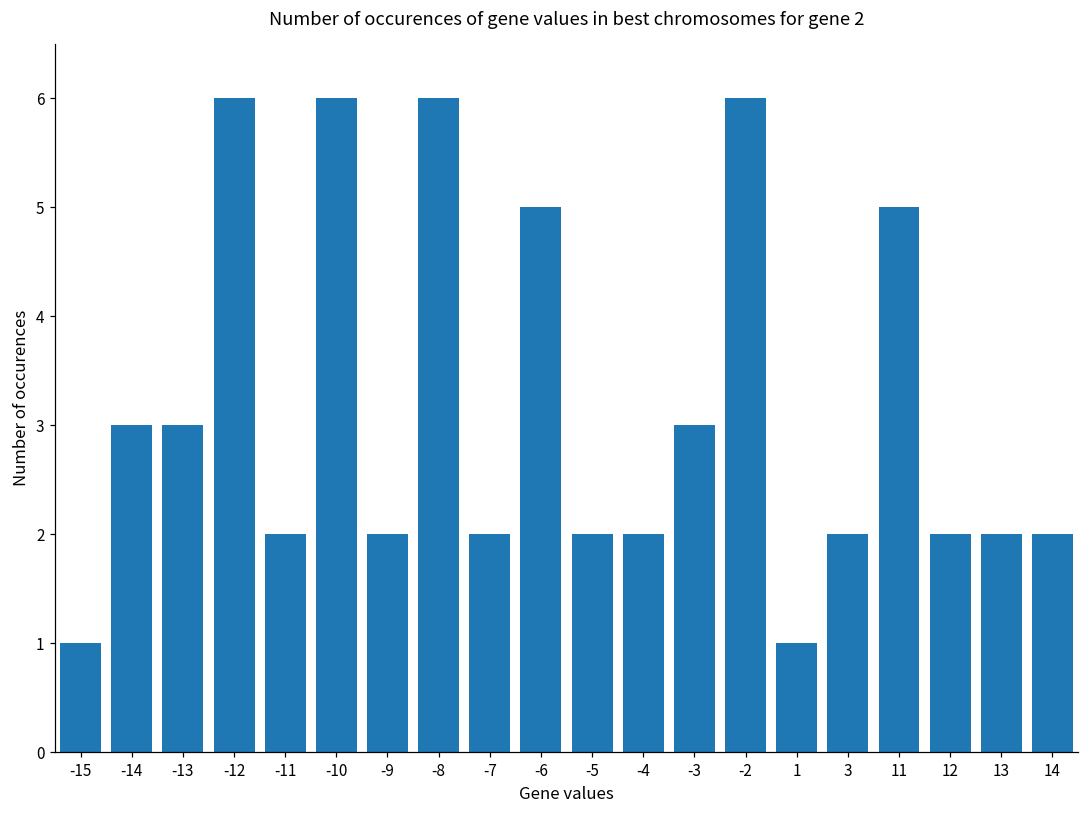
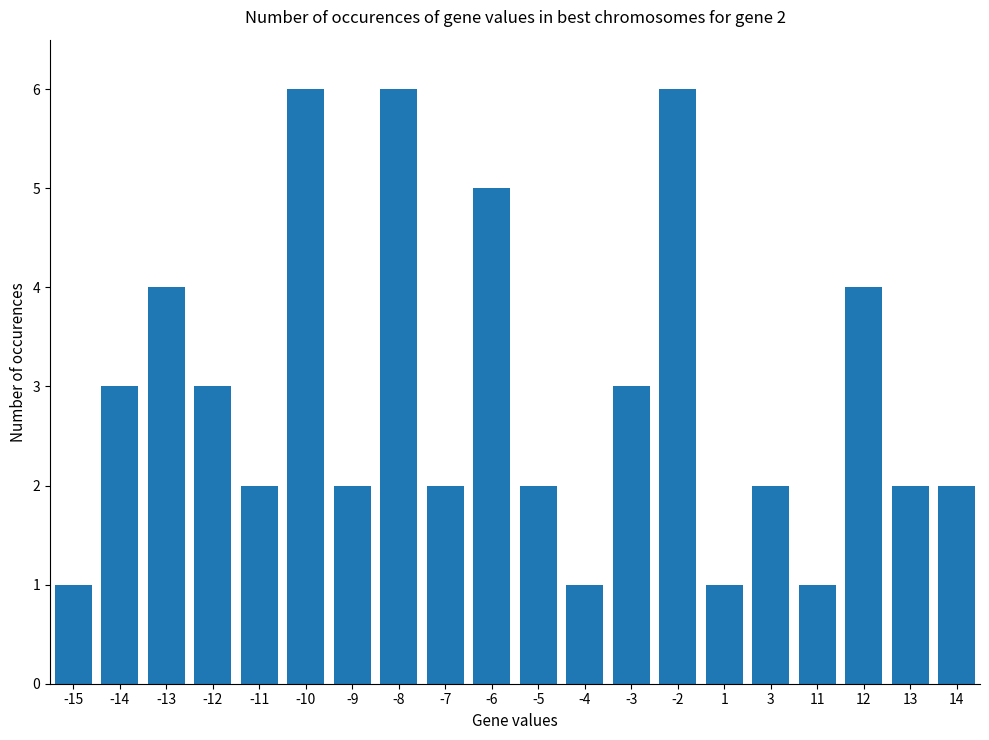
  {
    "-15": 1,
    "-14": 3,
-   "-13": 3,
-   "-12": 6,
+   "-13": 4,
+   "-12": 3,
    "-11": 2,
    "-10": 6,
    "-9": 2,
    "-8": 6,
    "-7": 2,
    "-6": 5,
    "-5": 2,
-   "-4": 2,
+   "-4": 1,
    "-3": 3,
    "-2": 6,
    "1": 1,
    "3": 2,
-   "11": 5,
-   "12": 2,
+   "11": 1,
+   "12": 4,
    "13": 2,
    "14": 2
  }
